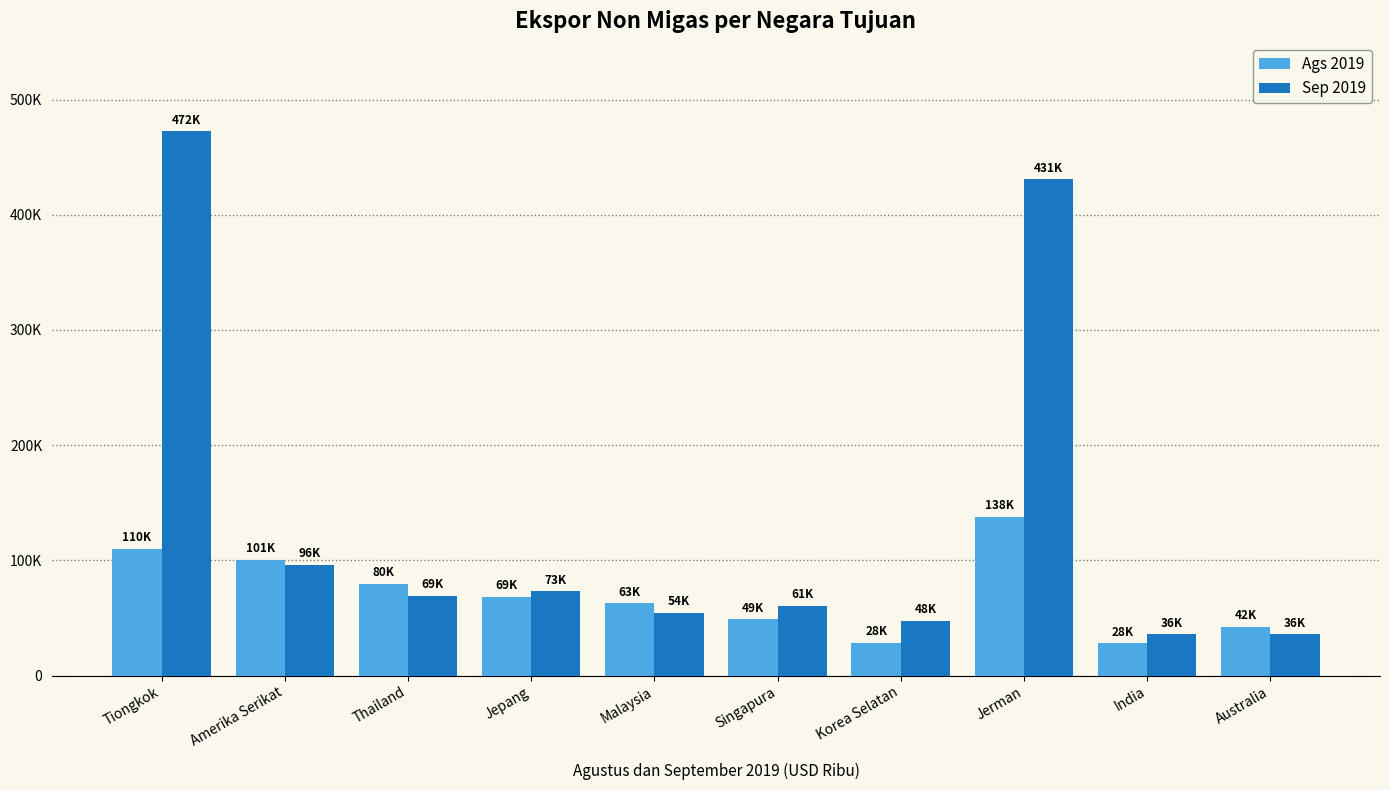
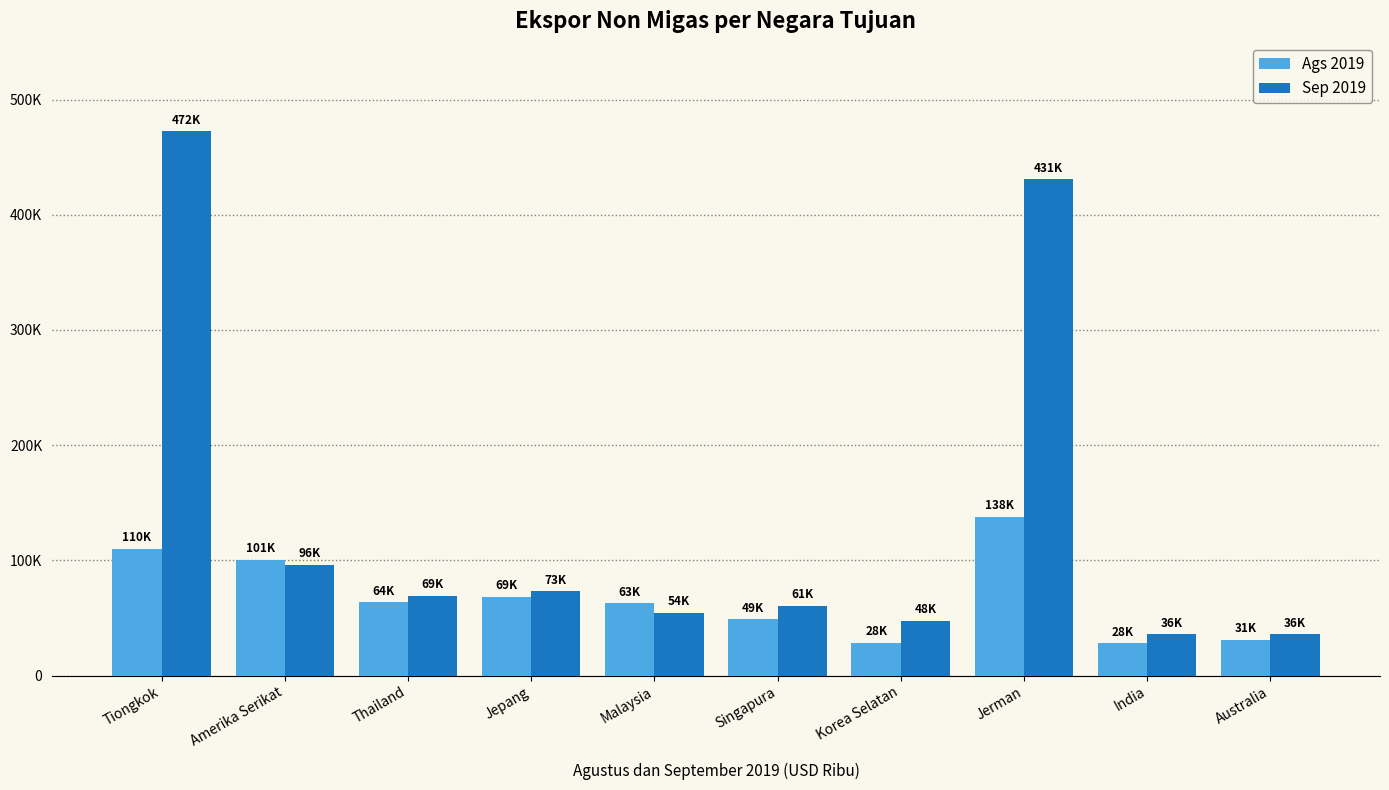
  {
    "Ags 2019": {
      "Tiongkok": "110K",
      "Amerika Serikat": "101K",
-     "Thailand": "80K",
+     "Thailand": "64K",
      "Jepang": "69K",
      "Malaysia": "63K",
      "Singapura": "49K",
      "Korea Selatan": "28K",
      "Jerman": "138K",
      "India": "28K",
-     "Australia": "42K"
+     "Australia": "31K"
    },
    "Sep 2019": {
      "Tiongkok": "472K",
      "Amerika Serikat": "96K",
      "Thailand": "69K",
      "Jepang": "73K",
      "Malaysia": "54K",
      "Singapura": "61K",
      "Korea Selatan": "48K",
      "Jerman": "431K",
      "India": "36K",
      "Australia": "36K"
    }
  }
